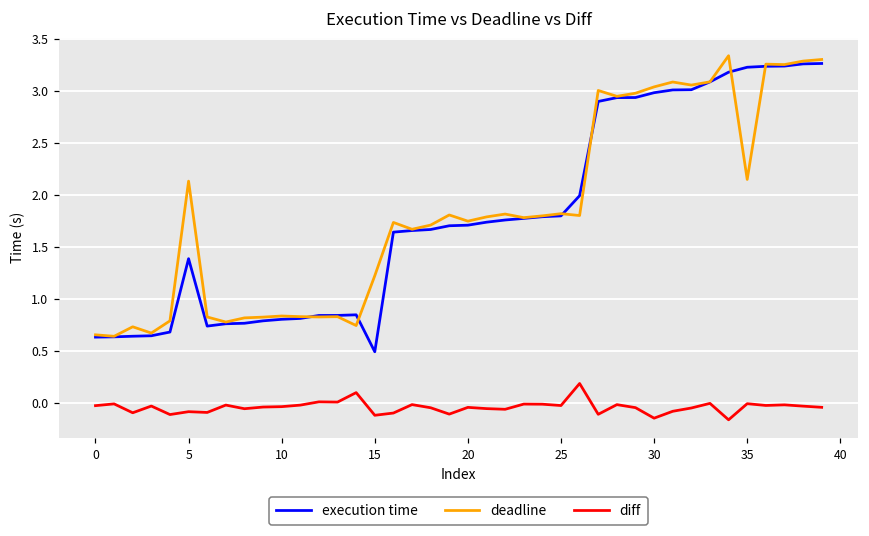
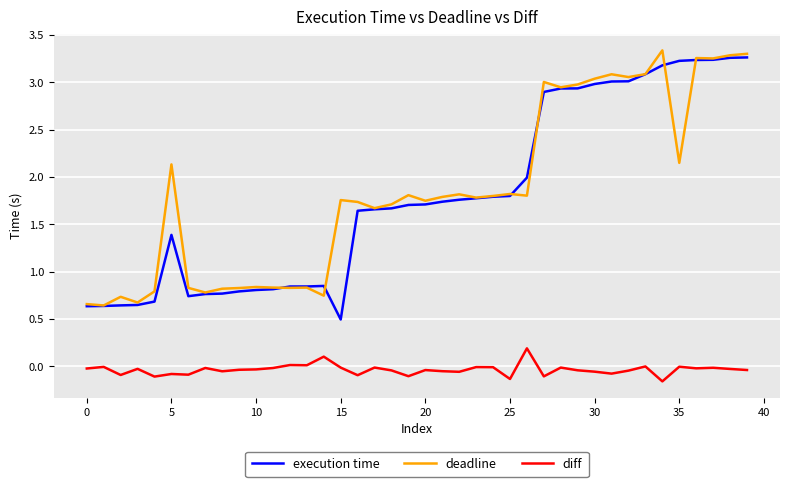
  {
    "execution time": {
      "5": 1.4,
      "10": 0.8,
      "15": 0.5,
      "20": 1.7,
      "30": 3.0,
      "35": 3.2
    },
    "deadline": {
      "5": 2.1,
      "10": 0.8,
-     "15": 1.2,
+     "15": 1.8,
      "20": 1.7,
      "30": 3.0,
      "35": 2.1
    },
    "diff": {
      "0": 0.0,
      "5": -0.1,
      "10": 0.0,
-     "15": -0.1,
+     "15": 0.0,
      "20": 0.0,
-     "25": 0.0,
-     "30": -0.14,
+     "25": -0.1,
+     "30": -0.06,
      "35": 0.0
    }
  }
